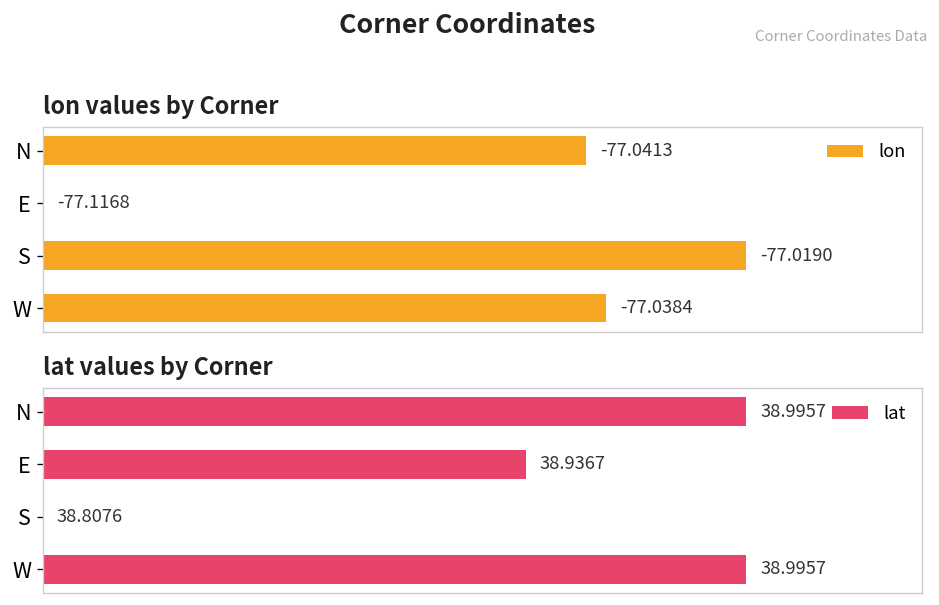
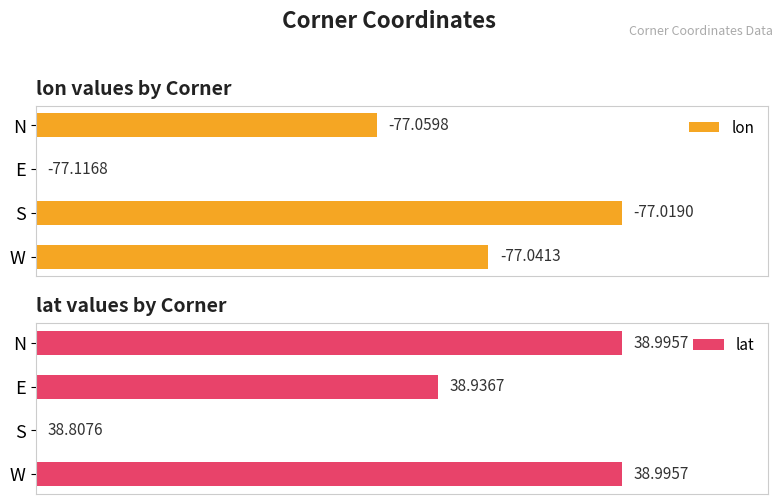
  {
    "lon values by Corner": {
-     "N": -77.0413,
-     "W": -77.0384
+     "N": -77.0598,
+     "W": -77.0413
    }
  }
